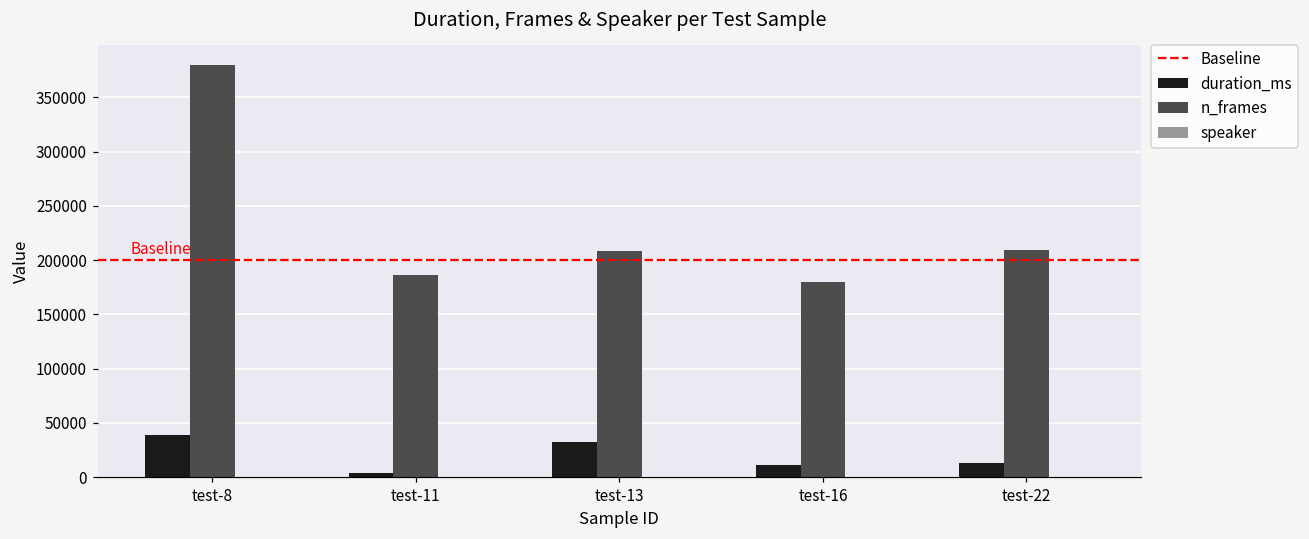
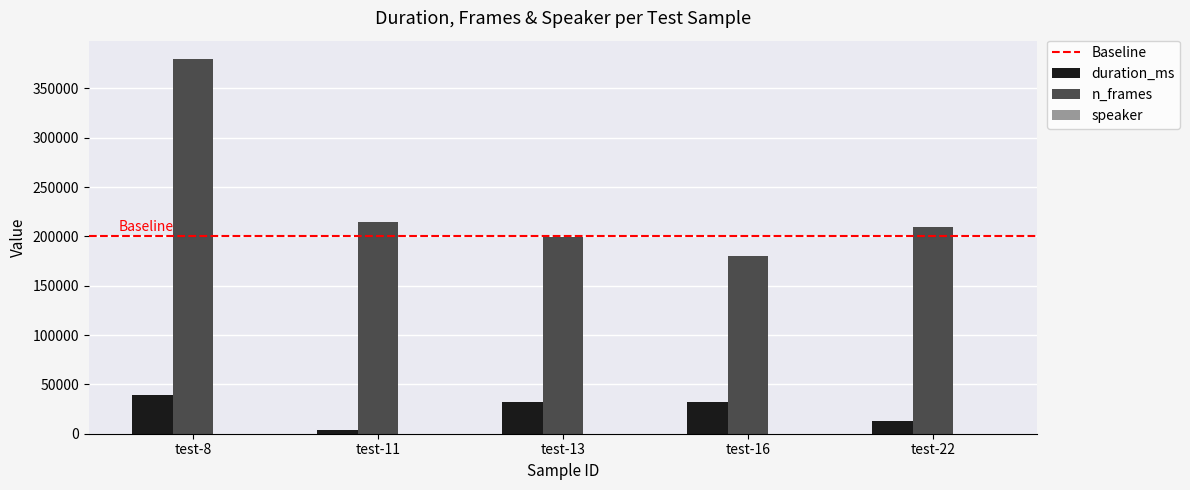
  {
    "duration_ms": {
      "test-8": 40000,
      "test-11": 0,
      "test-13": 30000,
-     "test-16": 10000,
+     "test-16": 30000,
      "test-22": 10000
    },
    "n_frames": {
      "test-8": 380000,
-     "test-11": 190000,
-     "test-13": 210000,
+     "test-11": 210000,
+     "test-13": 200000,
      "test-16": 180000,
      "test-22": 210000
    },
    "speaker": {
      "test-8": 0,
      "test-11": 0,
      "test-13": 0,
      "test-16": 0,
      "test-22": 0
    }
  }
